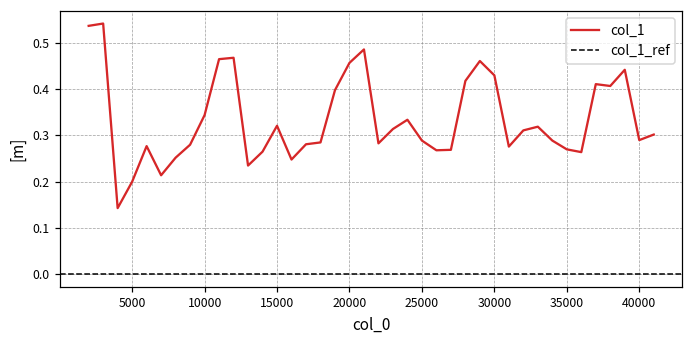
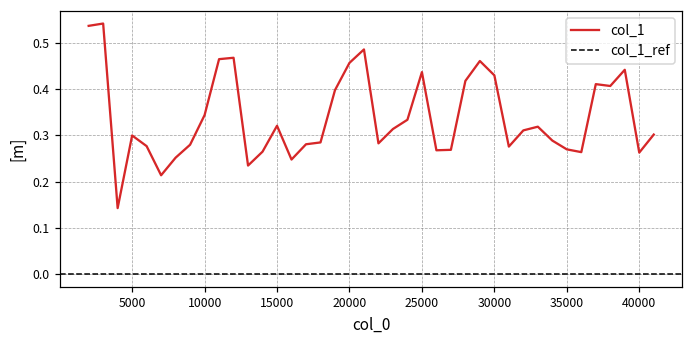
  {
-   "5000": 0.2,
+   "5000": 0.3,
    "10000": 0.34,
    "15000": 0.32,
    "20000": 0.46,
-   "25000": 0.29,
+   "25000": 0.44,
    "30000": 0.43,
    "35000": 0.27,
-   "40000": 0.29
+   "40000": 0.26
  }
